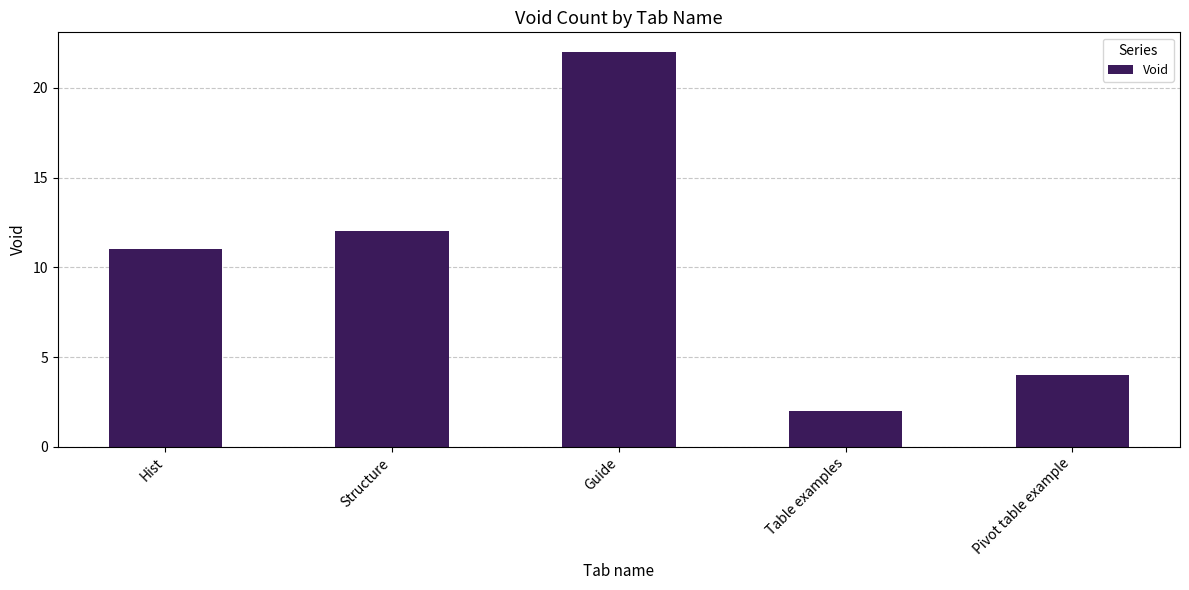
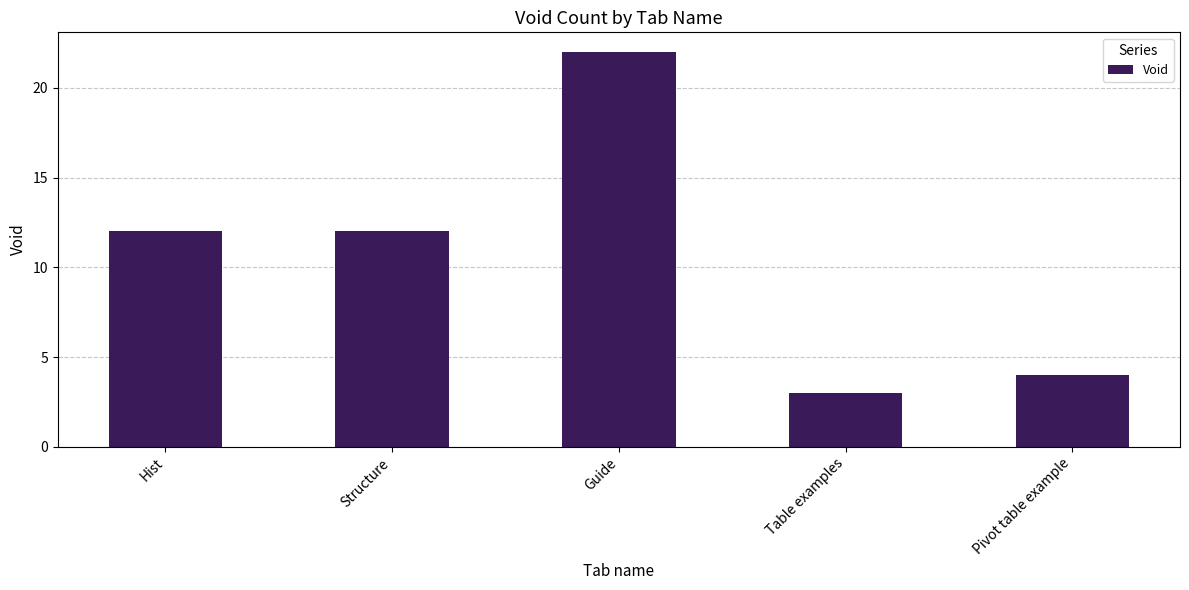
  {
-   "Hist": 11,
+   "Hist": 12,
    "Structure": 12,
    "Guide": 22,
-   "Table examples": 2,
+   "Table examples": 3,
    "Pivot table example": 4
  }
